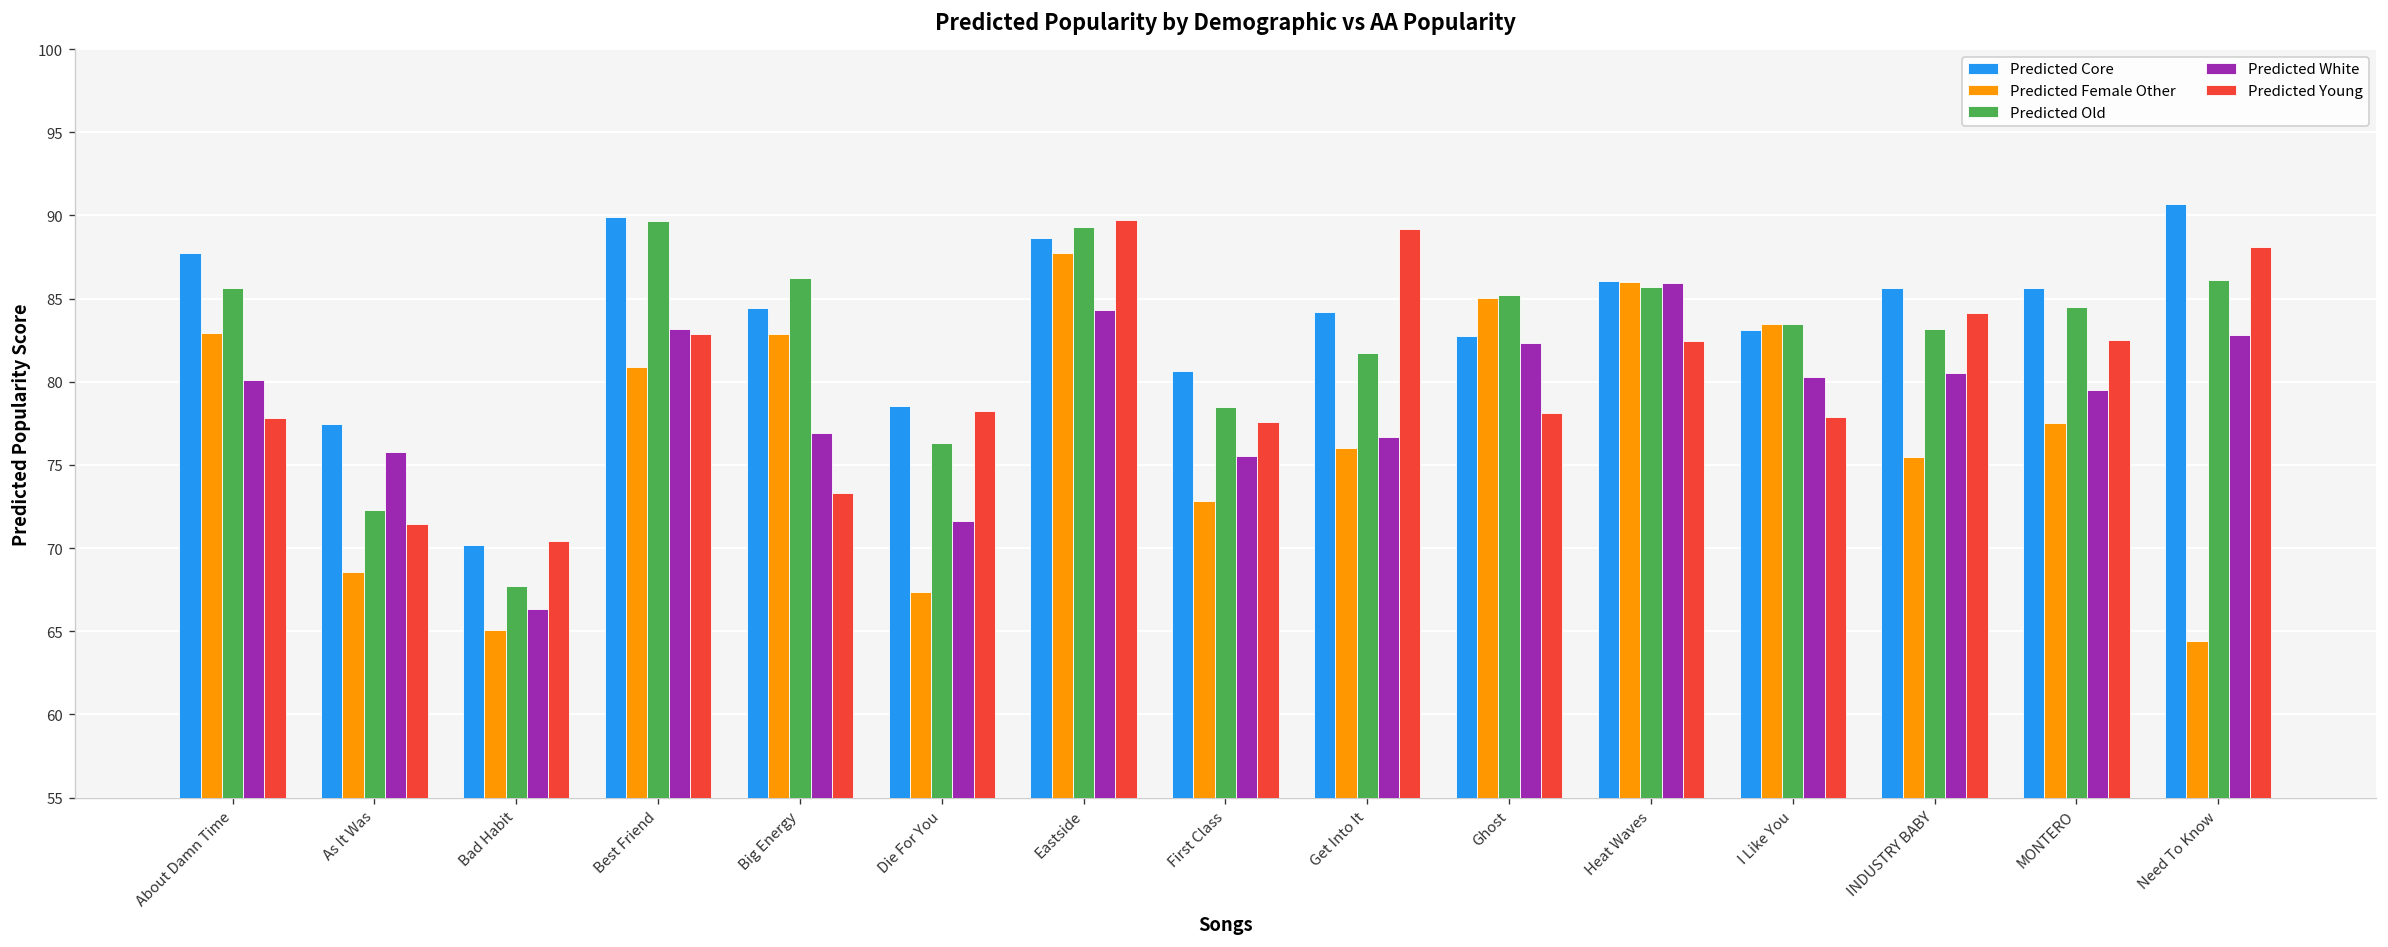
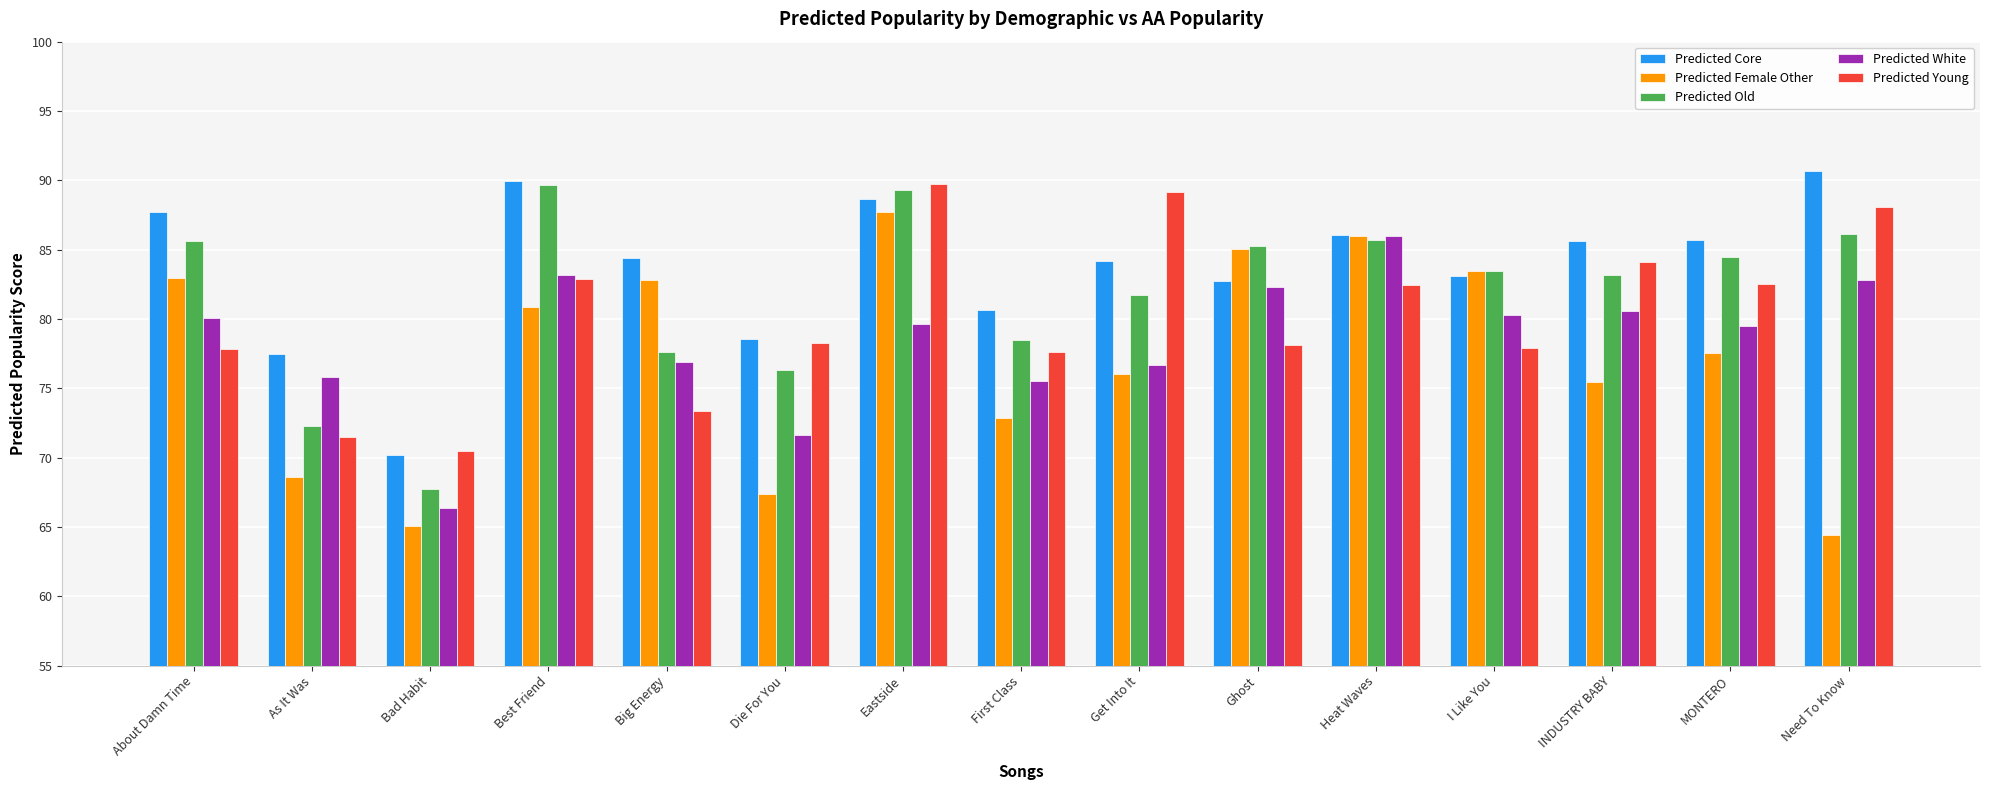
  {
    "Predicted Core": {
      "About Damn Time": 87.7,
      "As It Was": 77.5,
      "Bad Habit": 70.2,
      "Best Friend": 89.9,
      "Big Energy": 84.4,
      "Die For You": 78.5,
      "Eastside": 88.6,
      "First Class": 80.6,
      "Get Into It": 84.2,
      "Ghost": 82.8,
      "Heat Waves": 86.1,
      "I Like You": 83.1,
      "INDUSTRY BABY": 85.6,
      "MONTERO": 85.7,
      "Need To Know": 90.7
    },
    "Predicted Female Other": {
      "About Damn Time": 82.9,
      "As It Was": 68.6,
      "Bad Habit": 65.1,
      "Best Friend": 80.9,
      "Big Energy": 82.8,
      "Die For You": 67.4,
      "Eastside": 87.7,
      "First Class": 72.8,
      "Get Into It": 76.0,
      "Ghost": 85.0,
      "Heat Waves": 86.0,
      "I Like You": 83.5,
      "INDUSTRY BABY": 75.5,
      "MONTERO": 77.5,
      "Need To Know": 64.4
    },
    "Predicted Old": {
      "About Damn Time": 85.7,
      "As It Was": 72.3,
      "Bad Habit": 67.8,
      "Best Friend": 89.7,
-     "Big Energy": 86.2,
+     "Big Energy": 77.6,
      "Die For You": 76.3,
      "Eastside": 89.3,
      "First Class": 78.5,
      "Get Into It": 81.7,
      "Ghost": 85.2,
      "Heat Waves": 85.7,
      "I Like You": 83.5,
      "INDUSTRY BABY": 83.2,
      "MONTERO": 84.5,
      "Need To Know": 86.1
    },
    "Predicted White": {
      "About Damn Time": 80.1,
      "As It Was": 75.8,
      "Bad Habit": 66.3,
      "Best Friend": 83.2,
      "Big Energy": 76.9,
      "Die For You": 71.6,
-     "Eastside": 84.3,
+     "Eastside": 79.6,
      "First Class": 75.5,
      "Get Into It": 76.7,
      "Ghost": 82.3,
      "Heat Waves": 86.0,
      "I Like You": 80.3,
      "INDUSTRY BABY": 80.6,
      "MONTERO": 79.5,
      "Need To Know": 82.8
    },
    "Predicted Young": {
      "About Damn Time": 77.8,
      "As It Was": 71.5,
      "Bad Habit": 70.5,
      "Best Friend": 82.9,
      "Big Energy": 73.3,
      "Die For You": 78.3,
      "Eastside": 89.7,
      "First Class": 77.6,
      "Get Into It": 89.2,
      "Ghost": 78.1,
      "Heat Waves": 82.5,
      "I Like You": 77.9,
      "INDUSTRY BABY": 84.1,
      "MONTERO": 82.5,
      "Need To Know": 88.1
    }
  }
